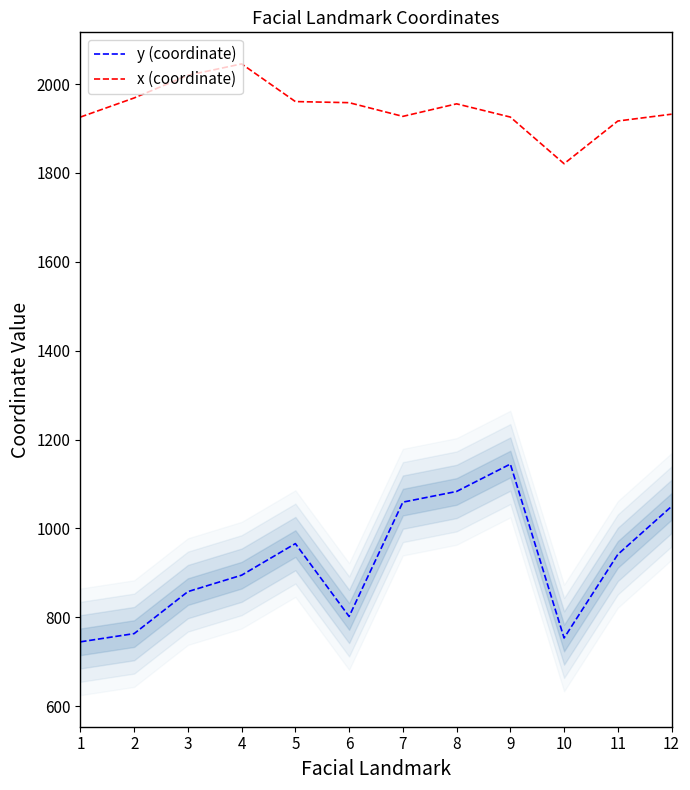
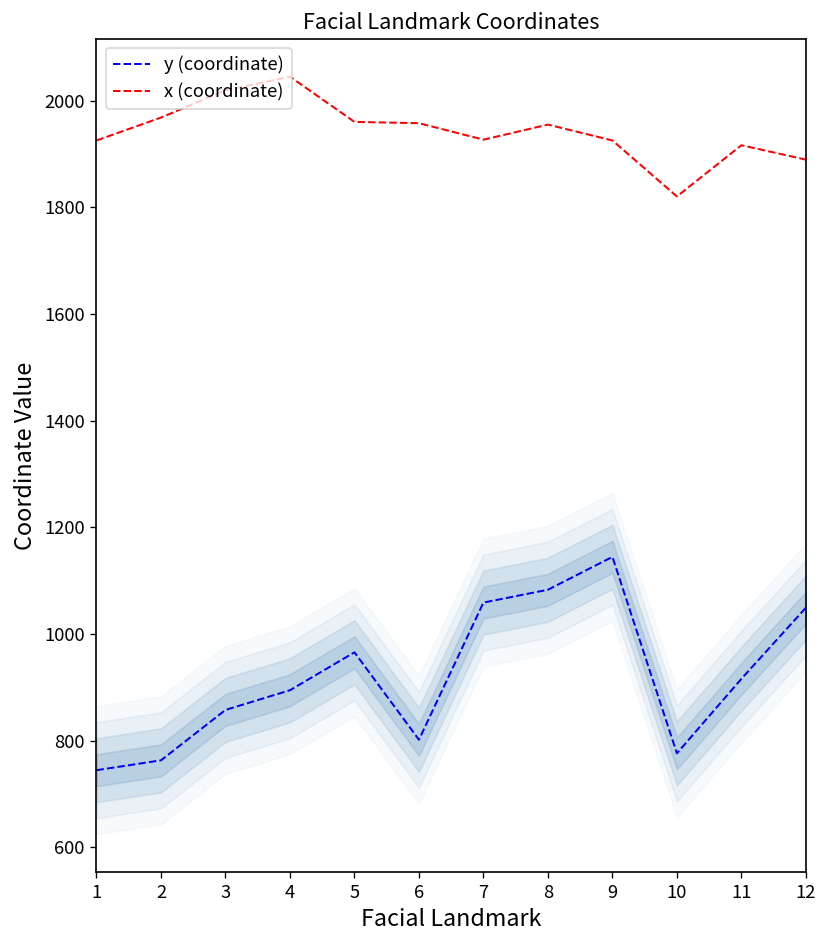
  {
    "y (coordinate)": {
      "1": 740,
      "2": 760,
      "3": 860,
      "4": 890,
      "5": 970,
      "6": 800,
      "7": 1060,
      "8": 1080,
      "9": 1140,
-     "10": 750,
-     "11": 940,
+     "10": 780,
+     "11": 920,
      "12": 1050
    },
    "x (coordinate)": {
      "1": 1930,
      "2": 1970,
      "5": 1960,
      "6": 1960,
      "7": 1930,
      "8": 1960,
      "9": 1930,
      "10": 1820,
      "11": 1920,
-     "12": 1930
+     "12": 1890
    }
  }
